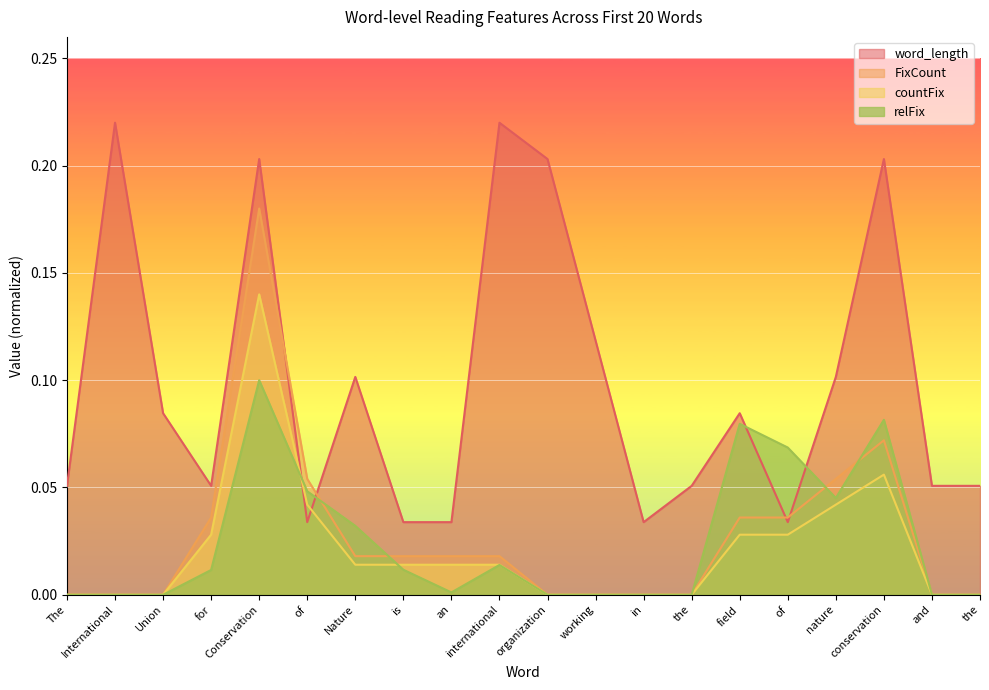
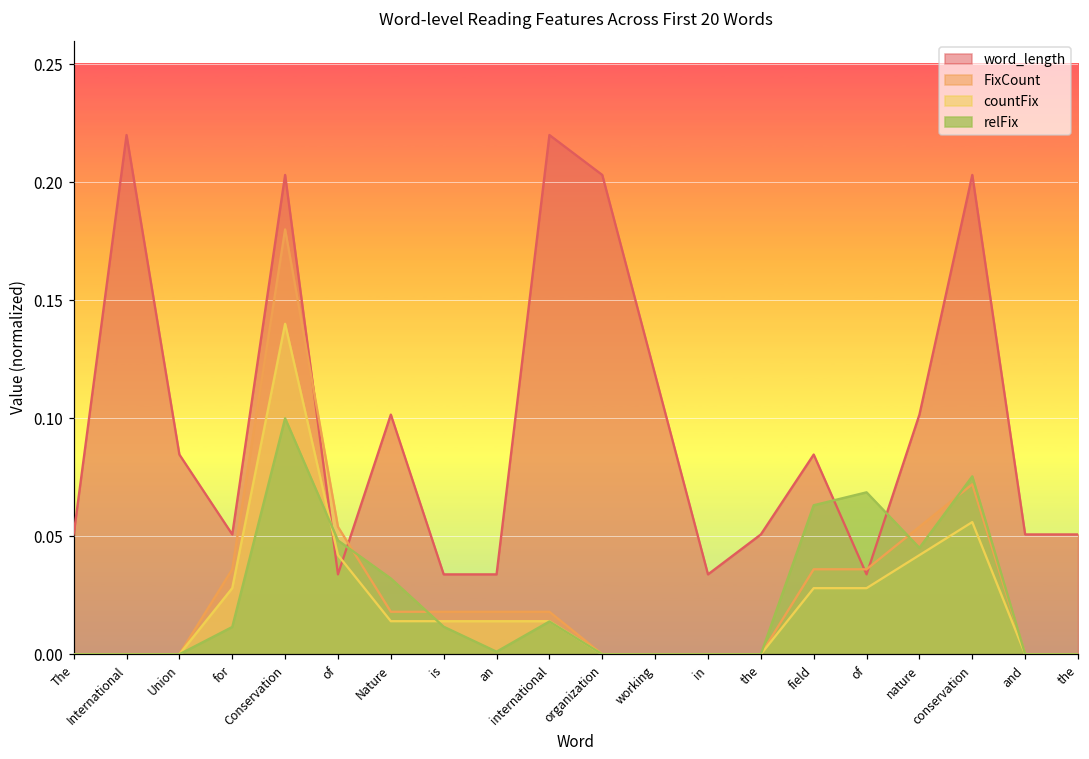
  {
    "relFix": {
      "for": 0.012,
      "Conservation": 0.100,
      "Nature": 0.032,
      "is": 0.012,
      "an": 0.001,
-     "field": 0.080,
+     "field": 0.063,
      "nature": 0.045,
-     "conservation": 0.082
+     "conservation": 0.075
    }
  }
